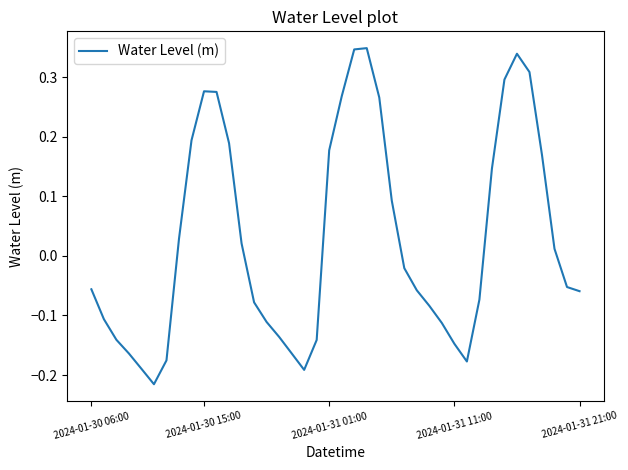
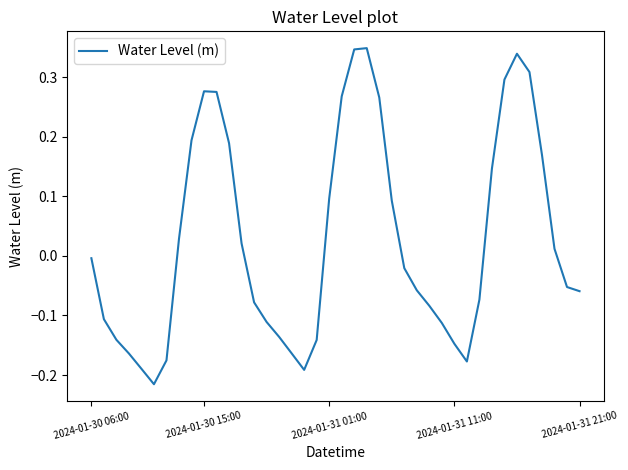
  {
-   "2024-01-30 06:00": -0.06,
+   "2024-01-30 06:00": 0.00,
    "2024-01-30 15:00": 0.28,
-   "2024-01-31 01:00": 0.18,
+   "2024-01-31 01:00": 0.10,
    "2024-01-31 11:00": -0.15,
    "2024-01-31 21:00": -0.06
  }
